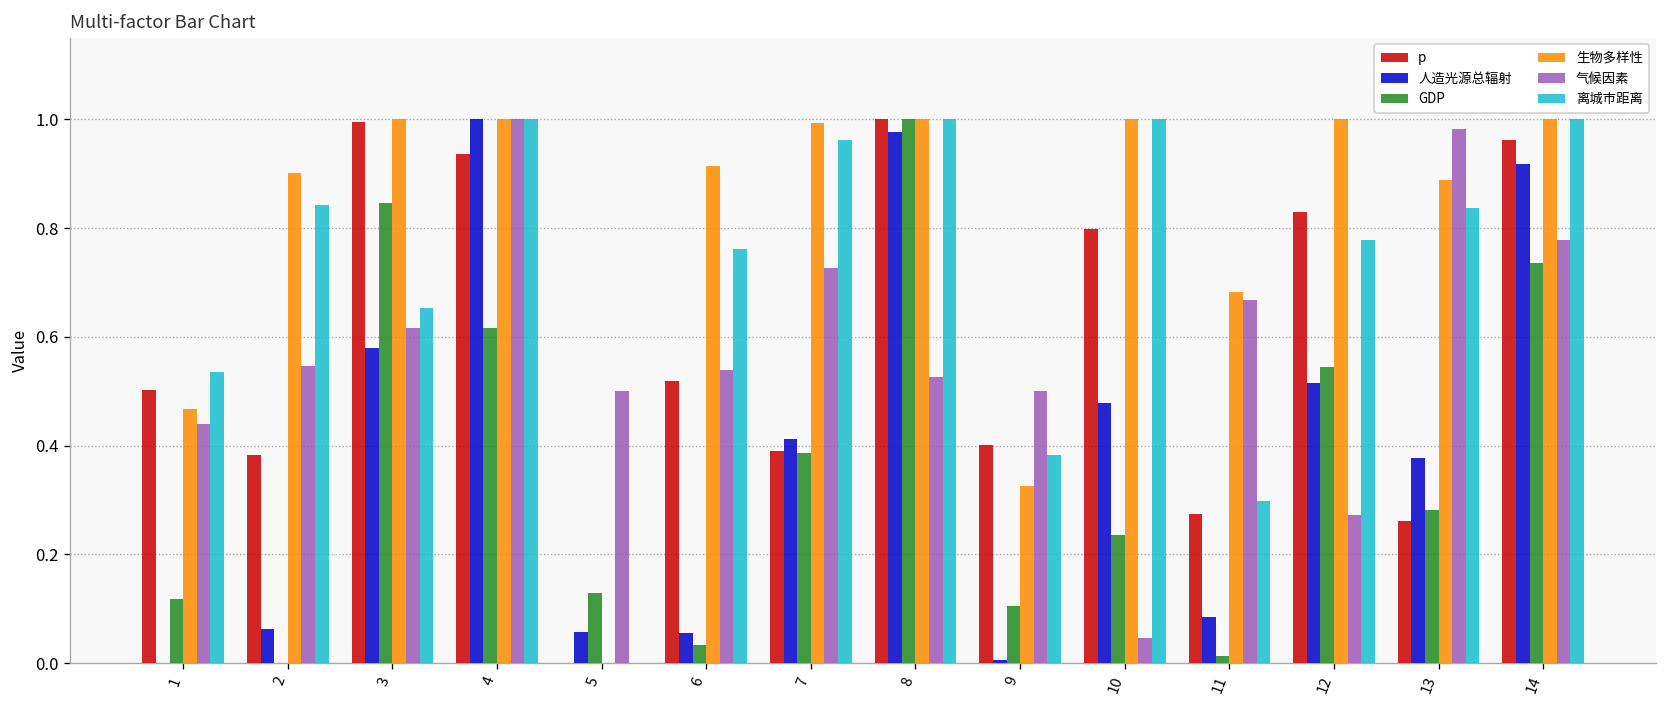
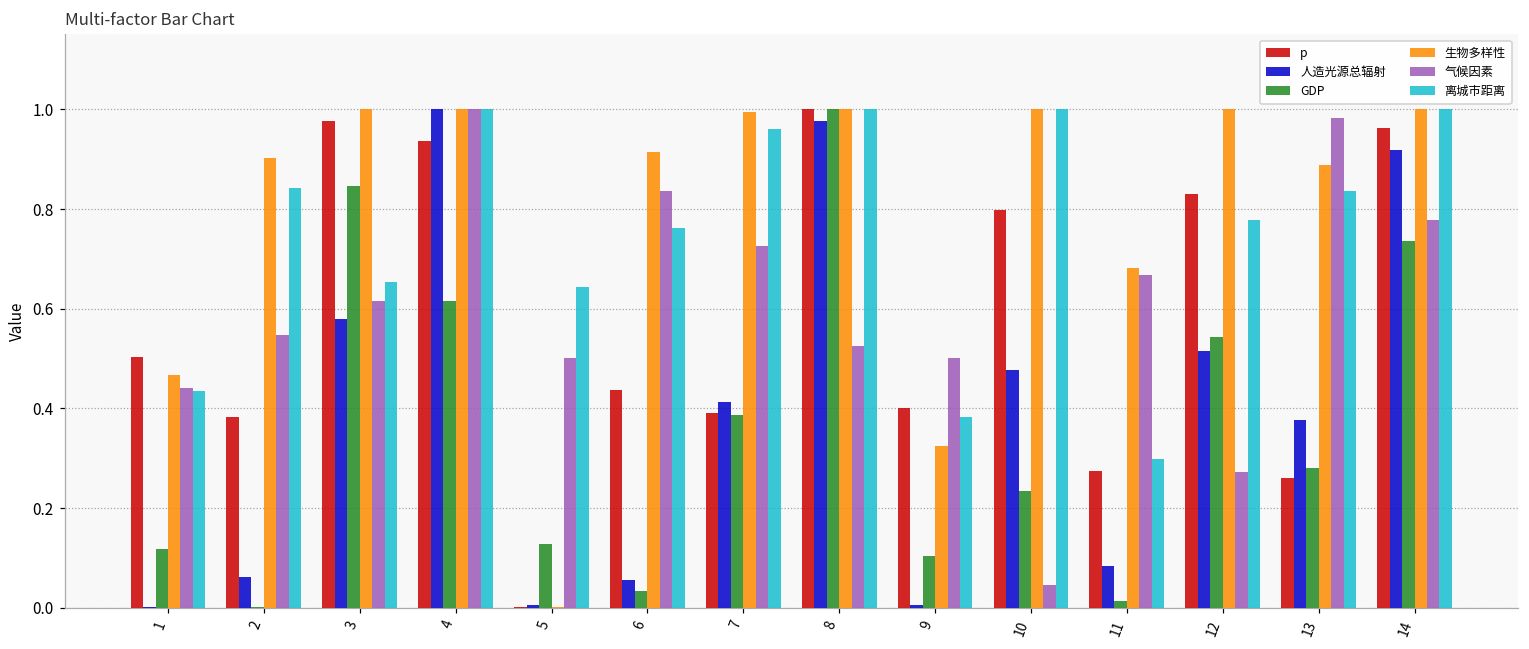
  {
    "p": {
      "1": 0.50,
      "2": 0.38,
-     "3": 1.00,
+     "3": 0.98,
      "4": 0.94,
-     "6": 0.52,
+     "6": 0.44,
      "7": 0.39,
      "8": 1.00,
      "9": 0.40,
      "10": 0.80,
      "11": 0.27,
      "12": 0.83,
      "13": 0.26,
      "14": 0.96
    },
    "人造光源总辐射": {
      "2": 0.06,
      "3": 0.58,
      "4": 1.00,
-     "5": 0.06,
+     "5": 0.01,
      "6": 0.06,
      "7": 0.41,
      "8": 0.98,
      "9": 0.01,
      "10": 0.48,
      "11": 0.08,
      "12": 0.52,
      "13": 0.38,
      "14": 0.92
    },
    "GDP": {
      "1": 0.12,
      "3": 0.85,
      "4": 0.62,
      "5": 0.13,
      "6": 0.03,
      "7": 0.39,
      "8": 1.00,
      "9": 0.10,
      "10": 0.24,
      "11": 0.01,
      "12": 0.54,
      "13": 0.28,
      "14": 0.74
    },
    "生物多样性": {
      "1": 0.47,
      "2": 0.90,
      "3": 1.00,
      "4": 1.00,
      "6": 0.91,
      "7": 0.99,
      "8": 1.00,
      "9": 0.33,
      "10": 1.00,
      "11": 0.68,
      "12": 1.00,
      "13": 0.89,
      "14": 1.00
    },
    "气候因素": {
      "1": 0.44,
      "2": 0.55,
      "3": 0.62,
      "4": 1.00,
      "5": 0.50,
-     "6": 0.54,
+     "6": 0.84,
      "7": 0.73,
      "8": 0.53,
      "9": 0.50,
      "10": 0.05,
      "11": 0.67,
      "12": 0.27,
      "13": 0.98,
      "14": 0.78
    },
    "离城市距离": {
-     "1": 0.53,
+     "1": 0.43,
      "2": 0.84,
      "3": 0.65,
      "4": 1.00,
-     "5": 0.00,
+     "5": 0.64,
      "6": 0.76,
      "7": 0.96,
      "8": 1.00,
      "9": 0.38,
      "10": 1.00,
      "11": 0.30,
      "12": 0.78,
      "13": 0.84,
      "14": 1.00
    }
  }
